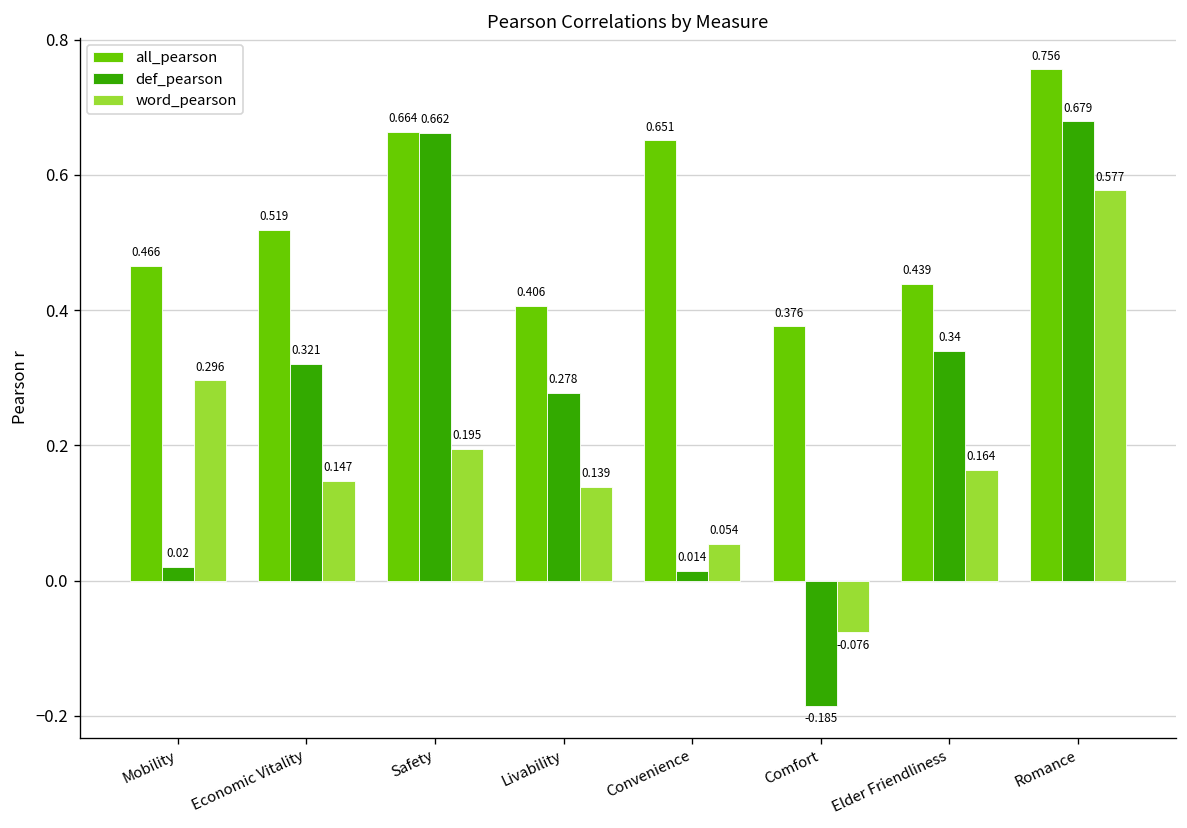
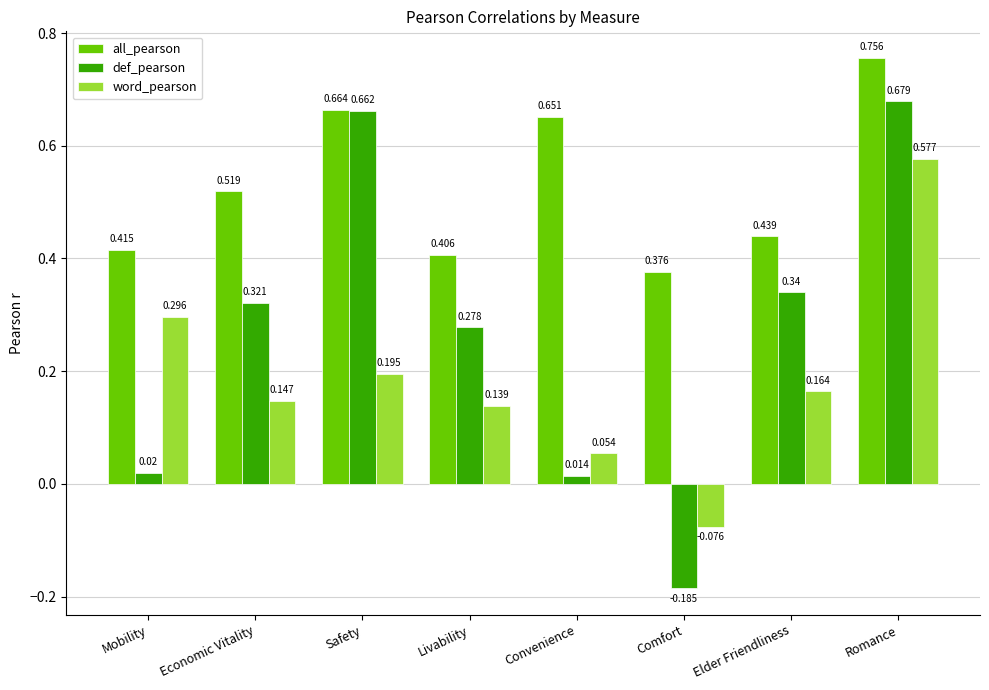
  {
    "all_pearson": {
-     "Mobility": 0.466,
+     "Mobility": 0.415,
      "Economic Vitality": 0.519,
      "Safety": 0.664,
      "Livability": 0.406,
      "Convenience": 0.651,
      "Comfort": 0.376,
      "Elder Friendliness": 0.439,
      "Romance": 0.756
    },
    "def_pearson": {
      "Mobility": 0.02,
      "Economic Vitality": 0.321,
      "Safety": 0.662,
      "Livability": 0.278,
      "Convenience": 0.014,
      "Comfort": -0.185,
      "Elder Friendliness": 0.34,
      "Romance": 0.679
    },
    "word_pearson": {
      "Mobility": 0.296,
      "Economic Vitality": 0.147,
      "Safety": 0.195,
      "Livability": 0.139,
      "Convenience": 0.054,
      "Comfort": -0.076,
      "Elder Friendliness": 0.164,
      "Romance": 0.577
    }
  }
